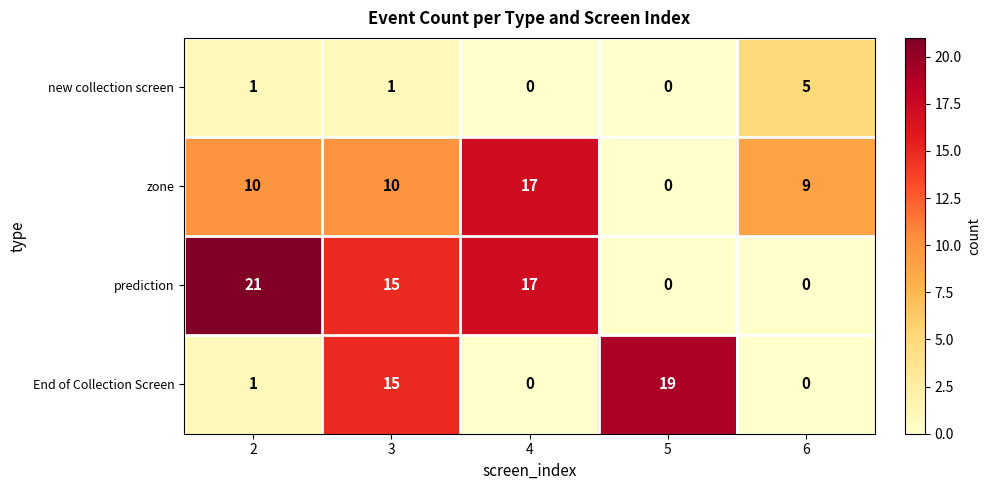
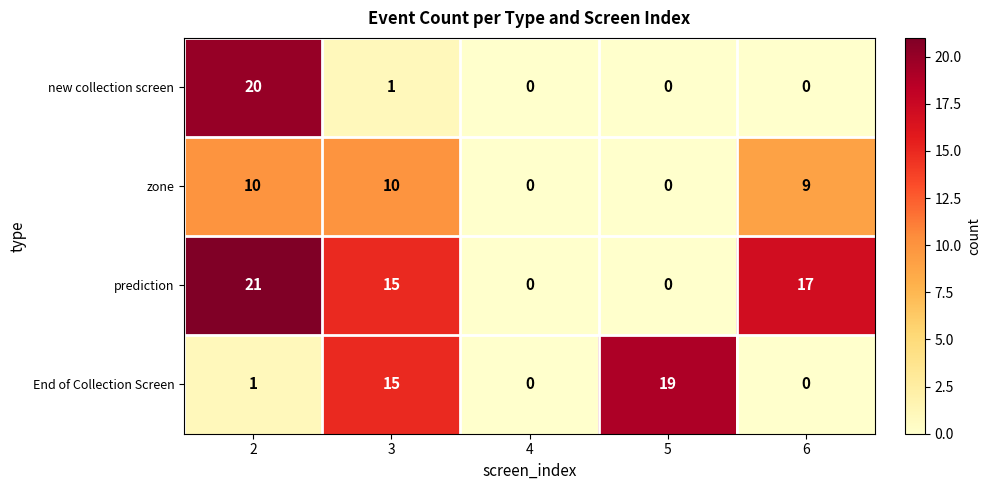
  {
    "new collection screen": {
-     "2": 1,
+     "2": 20,
      "3": 1,
      "4": 0,
      "5": 0,
-     "6": 5
+     "6": 0
    },
    "zone": {
      "2": 10,
      "3": 10,
-     "4": 17,
+     "4": 0,
      "5": 0,
      "6": 9
    },
    "prediction": {
      "2": 21,
      "3": 15,
-     "4": 17,
+     "4": 0,
      "5": 0,
-     "6": 0
+     "6": 17
    },
    "End of Collection Screen": {
      "2": 1,
      "3": 15,
      "4": 0,
      "5": 19,
      "6": 0
    }
  }
